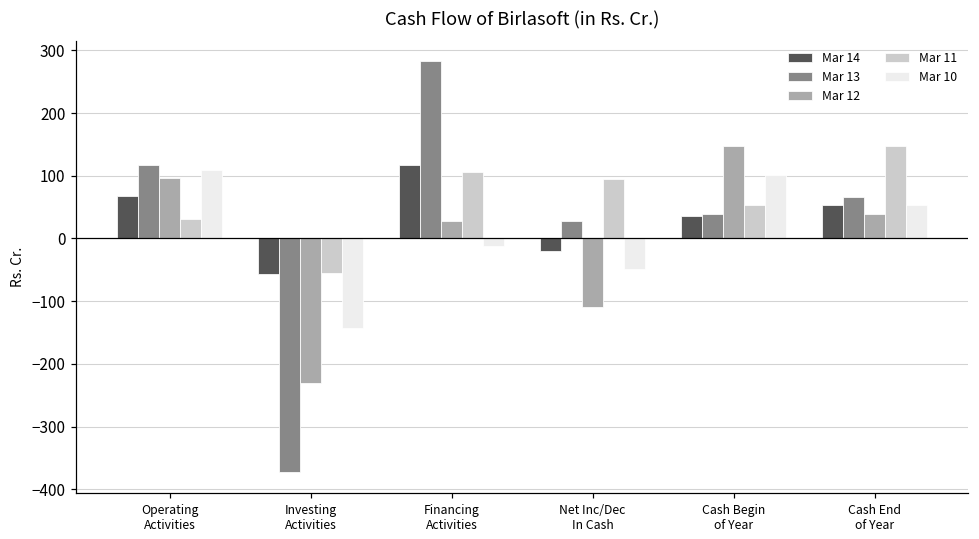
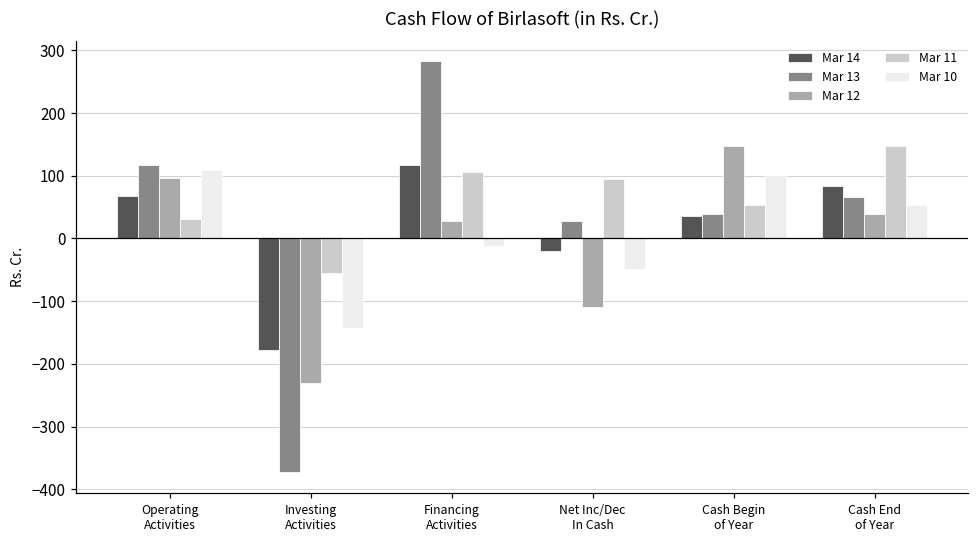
  {
    "Mar 14": {
      "Operating Activities": 70,
-     "Investing Activities": -60,
+     "Investing Activities": -180,
      "Financing Activities": 120,
      "Net Inc/Dec In Cash": -20,
      "Cash Begin of Year": 40,
-     "Cash End of Year": 50
+     "Cash End of Year": 80
    }
  }
